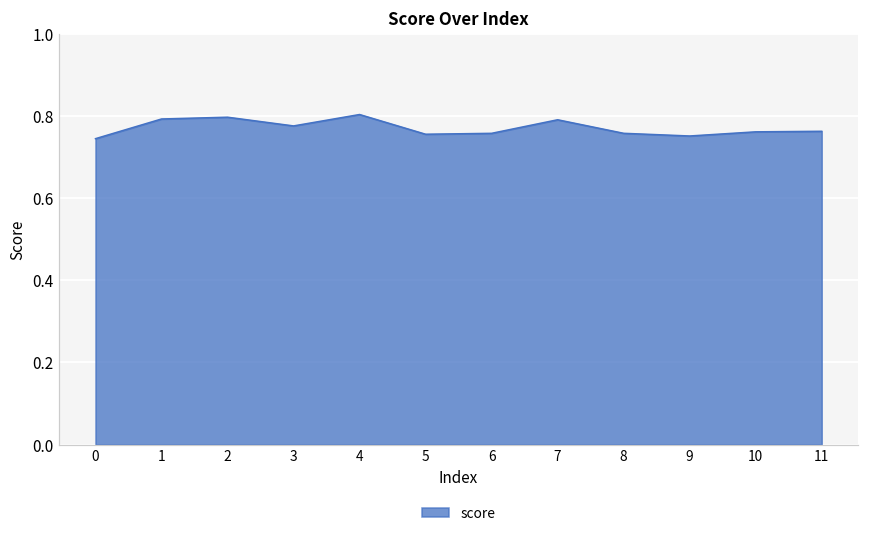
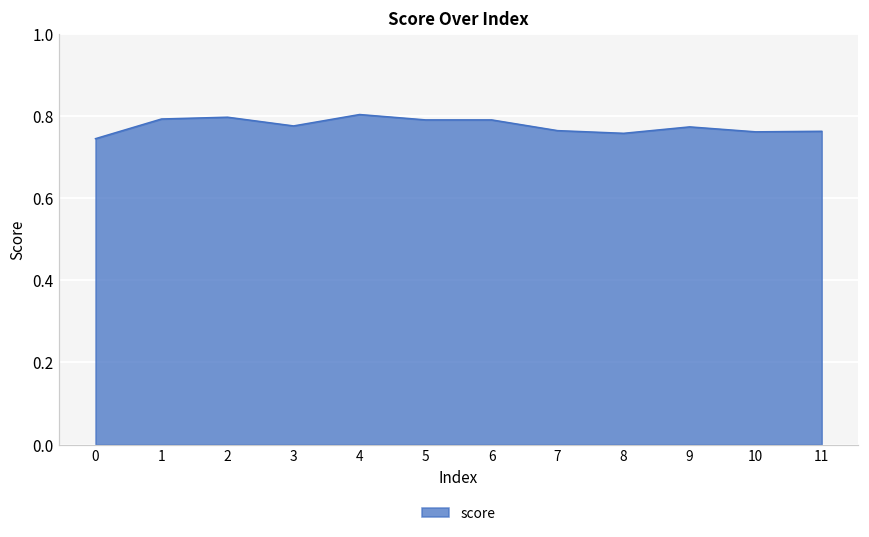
  {
    "0": 0.75,
    "1": 0.79,
    "2": 0.80,
    "3": 0.78,
    "4": 0.80,
-   "5": 0.76,
-   "6": 0.76,
-   "7": 0.79,
+   "5": 0.79,
+   "6": 0.79,
+   "7": 0.76,
    "8": 0.76,
-   "9": 0.75,
+   "9": 0.77,
    "10": 0.76,
    "11": 0.76
  }
